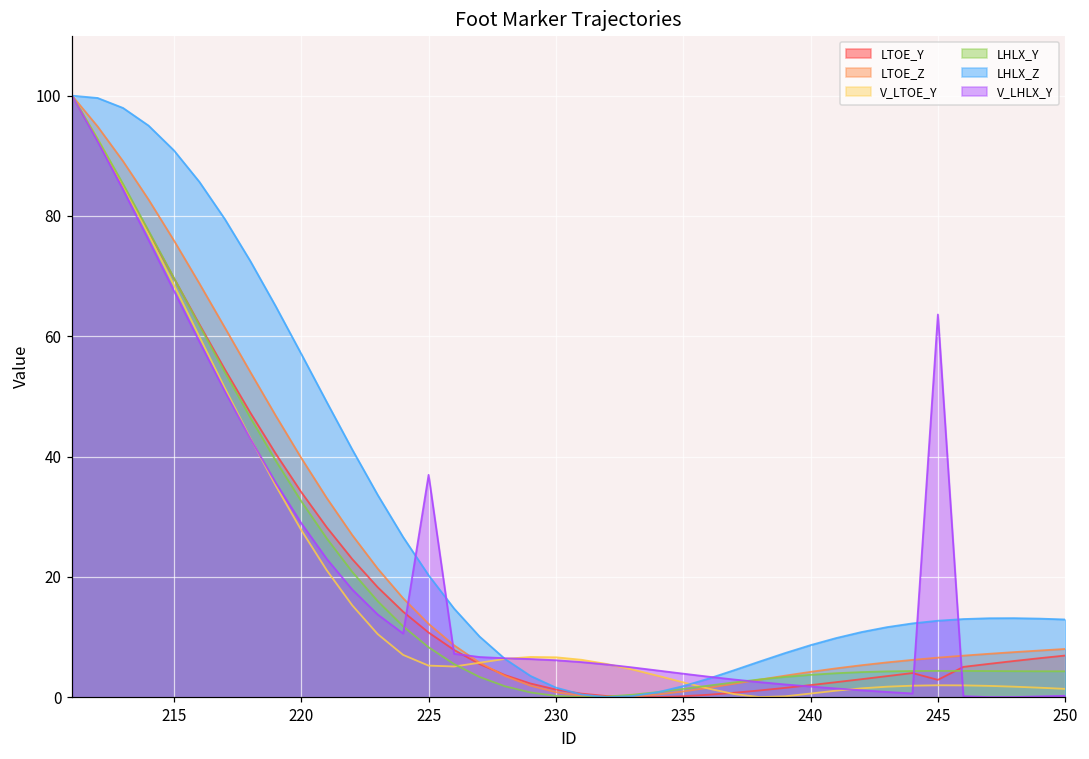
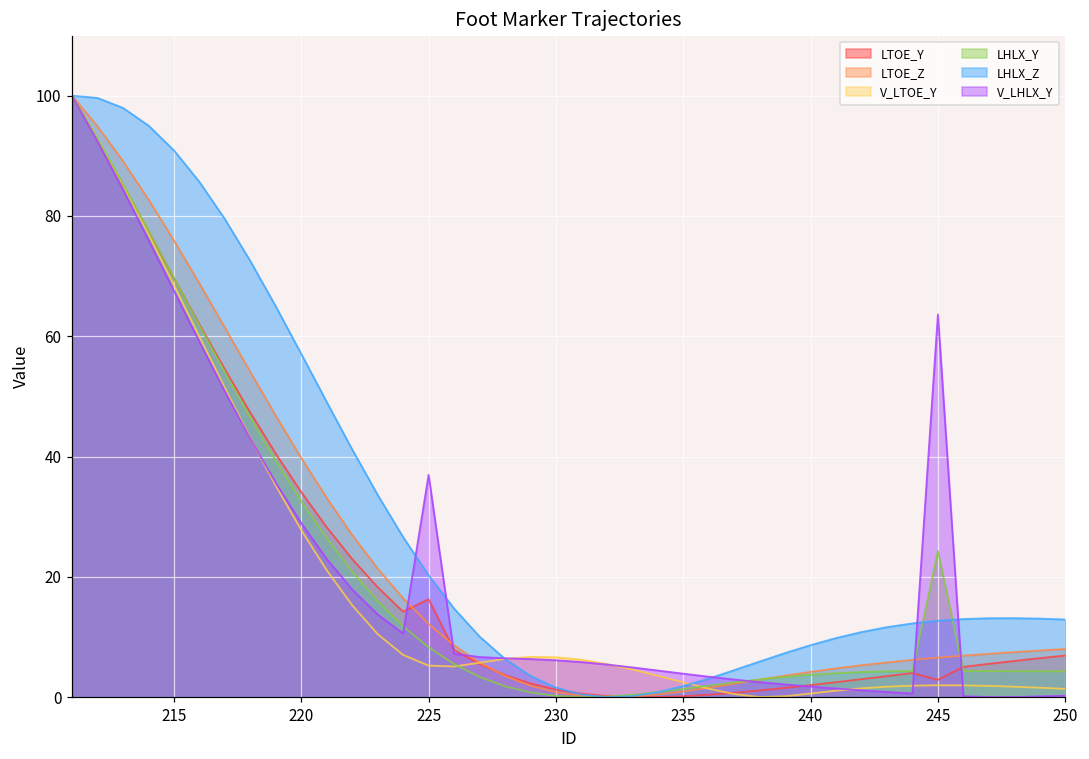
  {
    "LTOE_Y": {
      "220": 34,
-     "225": 11,
+     "225": 16,
      "235": 0,
      "245": 3,
      "250": 7
    },
    "LHLX_Y": {
      "220": 33,
      "225": 8,
      "230": 0,
      "240": 4,
-     "245": 4,
+     "245": 24,
      "250": 4
    },
    "LHLX_Z": {
      "215": 91,
      "220": 57,
      "225": 20,
      "240": 9,
      "245": 13,
      "250": 13
    },
    "V_LHLX_Y": {
      "215": 68,
      "220": 29,
      "225": 37,
      "230": 6,
      "235": 4,
      "245": 64,
      "250": 0
    }
  }
